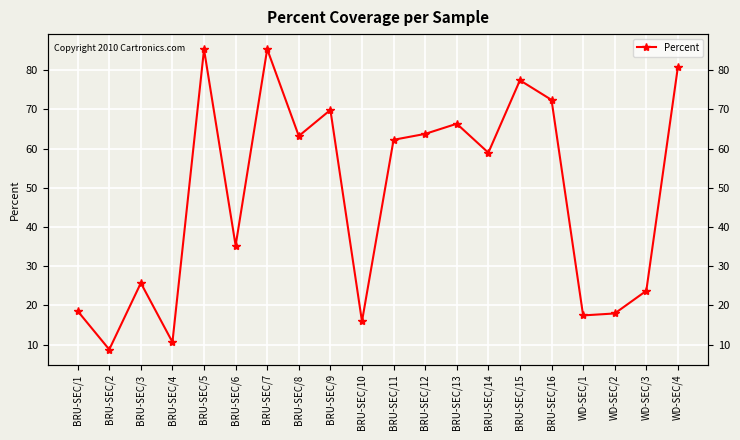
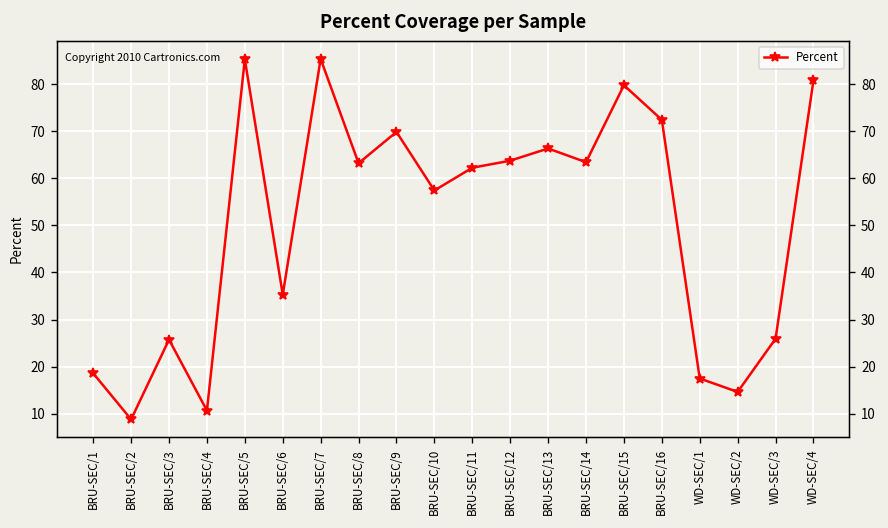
  {
    "BRU-SEC/1": 19,
    "BRU-SEC/2": 9,
    "BRU-SEC/3": 26,
    "BRU-SEC/4": 11,
    "BRU-SEC/6": 35,
    "BRU-SEC/7": 85,
    "BRU-SEC/8": 63,
    "BRU-SEC/9": 70,
-   "BRU-SEC/10": 16,
+   "BRU-SEC/10": 57,
    "BRU-SEC/11": 62,
    "BRU-SEC/12": 64,
    "BRU-SEC/13": 66,
-   "BRU-SEC/14": 59,
-   "BRU-SEC/15": 77,
+   "BRU-SEC/14": 63,
+   "BRU-SEC/15": 80,
    "BRU-SEC/16": 72,
    "WD-SEC/1": 17,
-   "WD-SEC/2": 18,
-   "WD-SEC/3": 24,
+   "WD-SEC/2": 15,
+   "WD-SEC/3": 26,
    "WD-SEC/4": 81
  }
